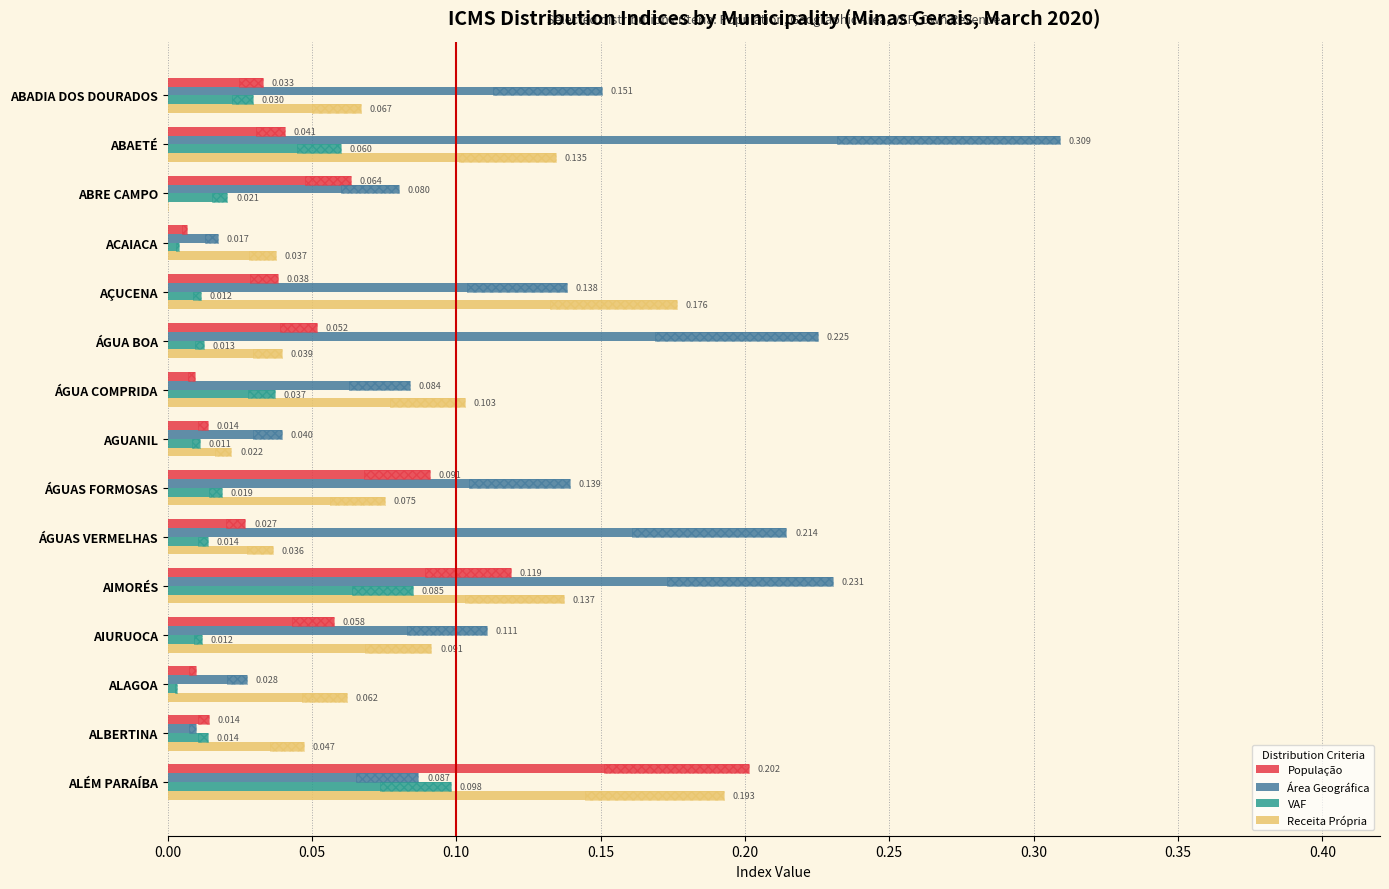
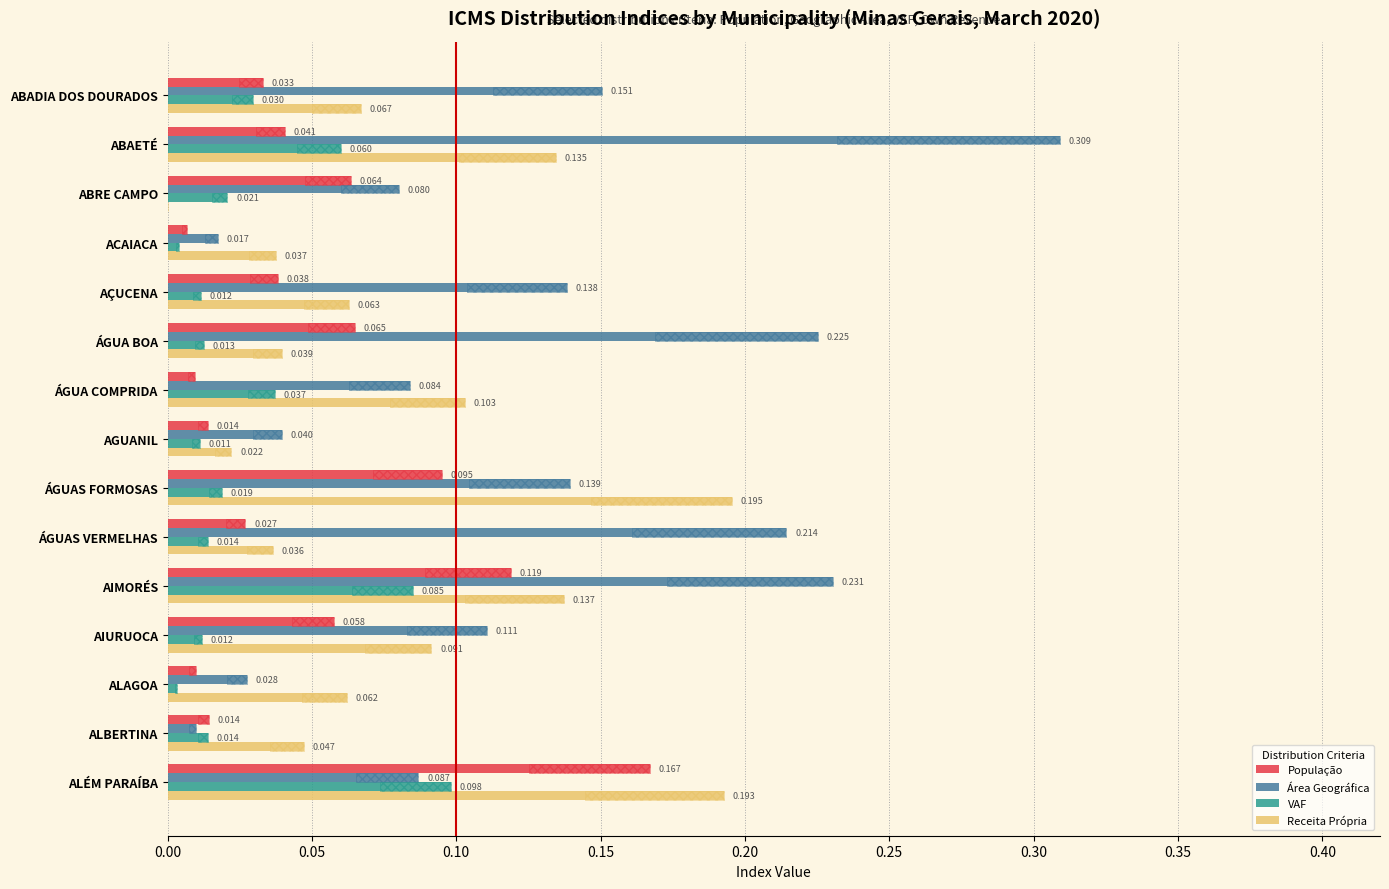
  {
    "População": {
      "ABADIA DOS DOURADOS": 0.033,
      "ABAETÉ": 0.041,
      "ABRE CAMPO": 0.064,
      "AÇUCENA": 0.038,
-     "ÁGUA BOA": 0.052,
+     "ÁGUA BOA": 0.065,
      "AGUANIL": 0.014,
-     "ÁGUAS FORMOSAS": 0.091,
+     "ÁGUAS FORMOSAS": 0.095,
      "ÁGUAS VERMELHAS": 0.027,
      "AIMORÉS": 0.119,
      "AIURUOCA": 0.058,
      "ALBERTINA": 0.014,
-     "ALÉM PARAÍBA": 0.202
+     "ALÉM PARAÍBA": 0.167
    },
    "Receita Própria": {
      "ABADIA DOS DOURADOS": 0.067,
      "ABAETÉ": 0.135,
      "ACAIACA": 0.037,
-     "AÇUCENA": 0.176,
+     "AÇUCENA": 0.063,
      "ÁGUA BOA": 0.039,
      "ÁGUA COMPRIDA": 0.103,
      "AGUANIL": 0.022,
-     "ÁGUAS FORMOSAS": 0.075,
+     "ÁGUAS FORMOSAS": 0.195,
      "ÁGUAS VERMELHAS": 0.036,
      "AIMORÉS": 0.137,
      "AIURUOCA": 0.091,
      "ALAGOA": 0.062,
      "ALBERTINA": 0.047,
      "ALÉM PARAÍBA": 0.193
    }
  }
